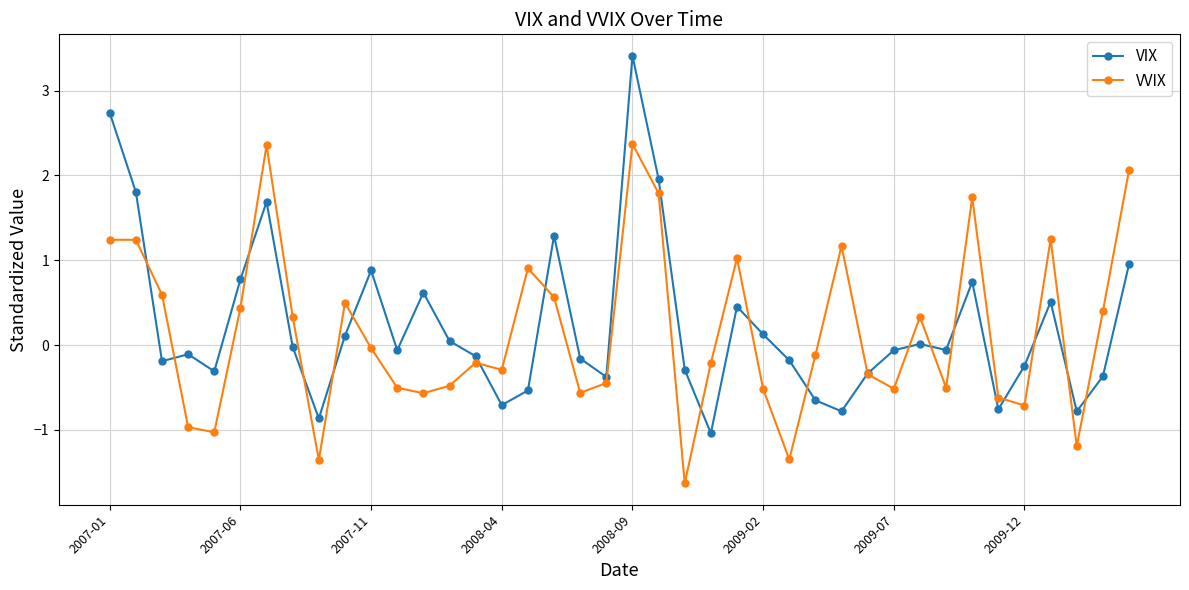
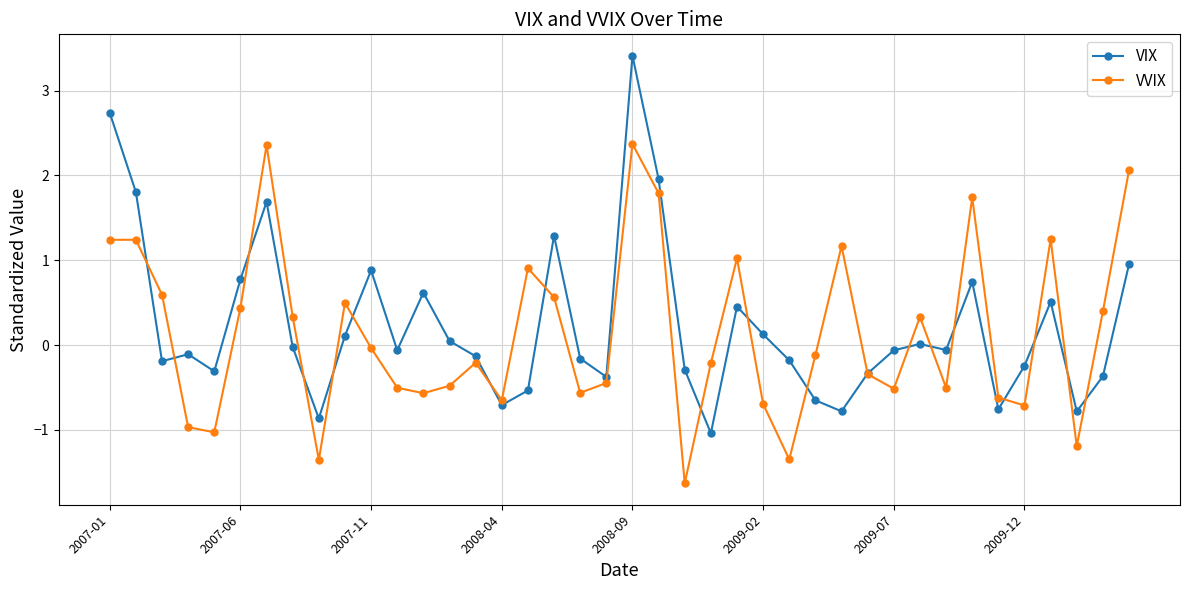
  {
    "VIX": {
      "2007-01": 2.7,
      "2007-06": 0.8,
      "2007-11": 0.9,
      "2008-04": -0.7,
      "2008-09": 3.4,
      "2009-02": 0.1,
      "2009-07": -0.1,
      "2009-12": -0.2
    },
    "VVIX": {
      "2007-01": 1.2,
      "2007-06": 0.4,
      "2007-11": 0.0,
-     "2008-04": -0.3,
+     "2008-04": -0.7,
      "2008-09": 2.4,
-     "2009-02": -0.5,
+     "2009-02": -0.7,
      "2009-07": -0.5,
      "2009-12": -0.7
    }
  }
